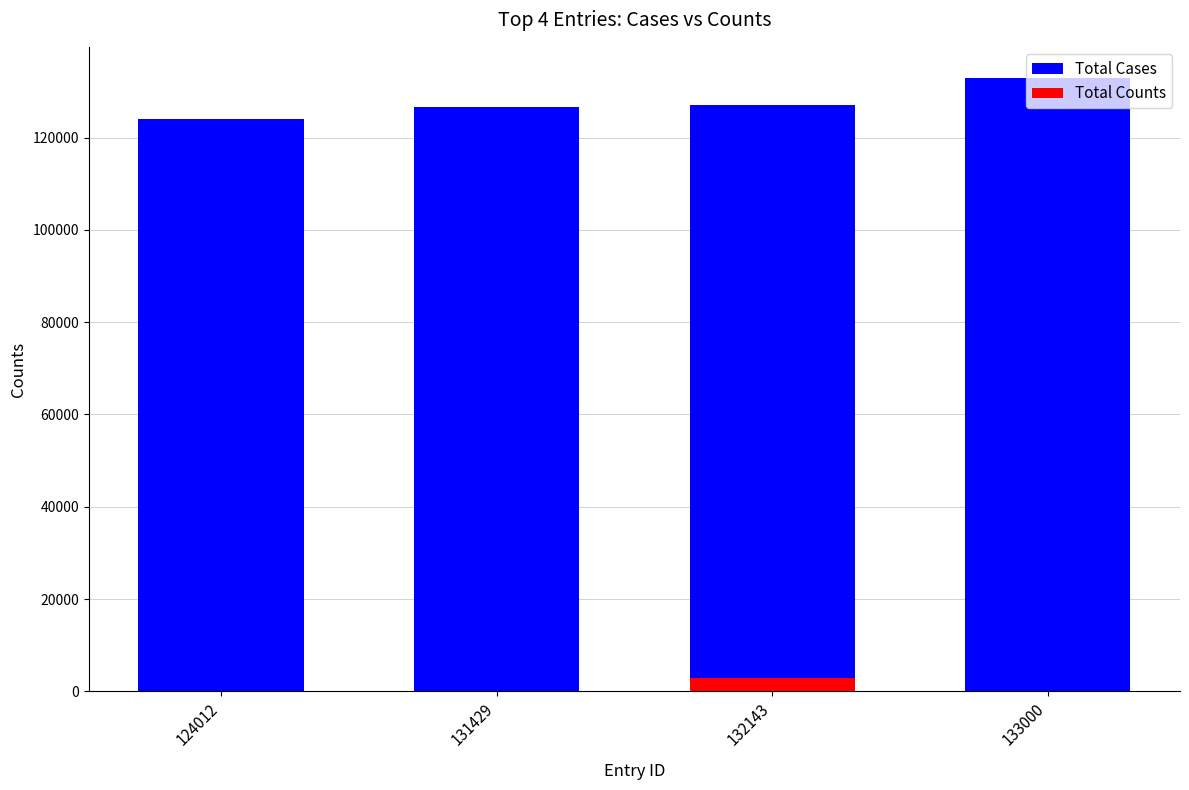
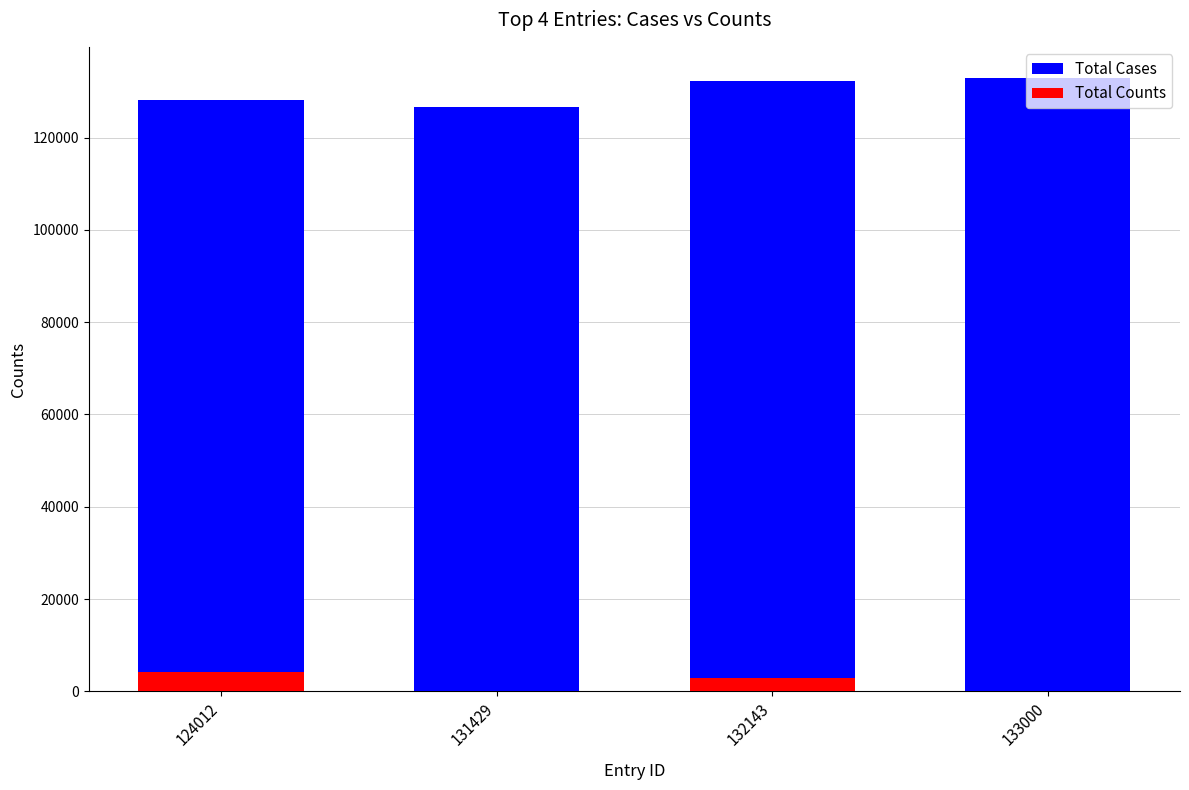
  {
    "Total Cases": {
-     "124012": 124000,
+     "124012": 128000,
      "131429": 127000,
-     "132143": 127000
+     "132143": 132000
    },
    "Total Counts": {
-     "124012": 0
+     "124012": 4000
    }
  }
